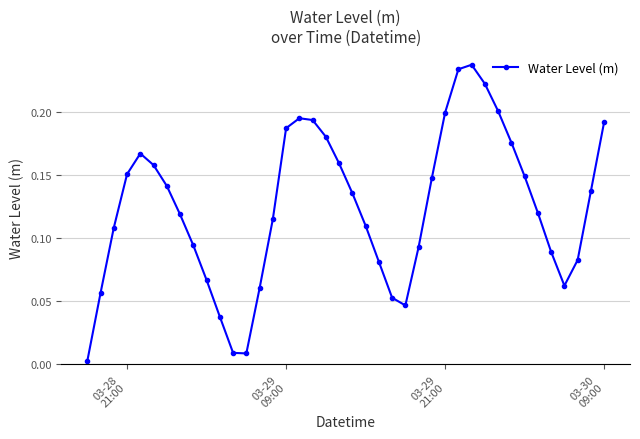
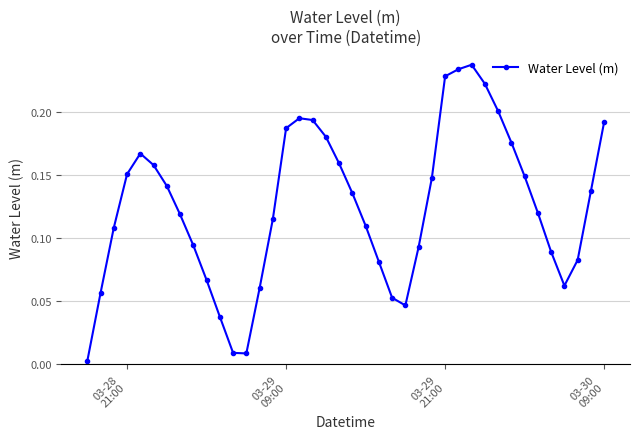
  {
    "03-28 21:00": 0.151,
    "03-29 09:00": 0.187,
-   "03-29 21:00": 0.200,
+   "03-29 21:00": 0.229,
    "03-30 09:00": 0.192
  }
